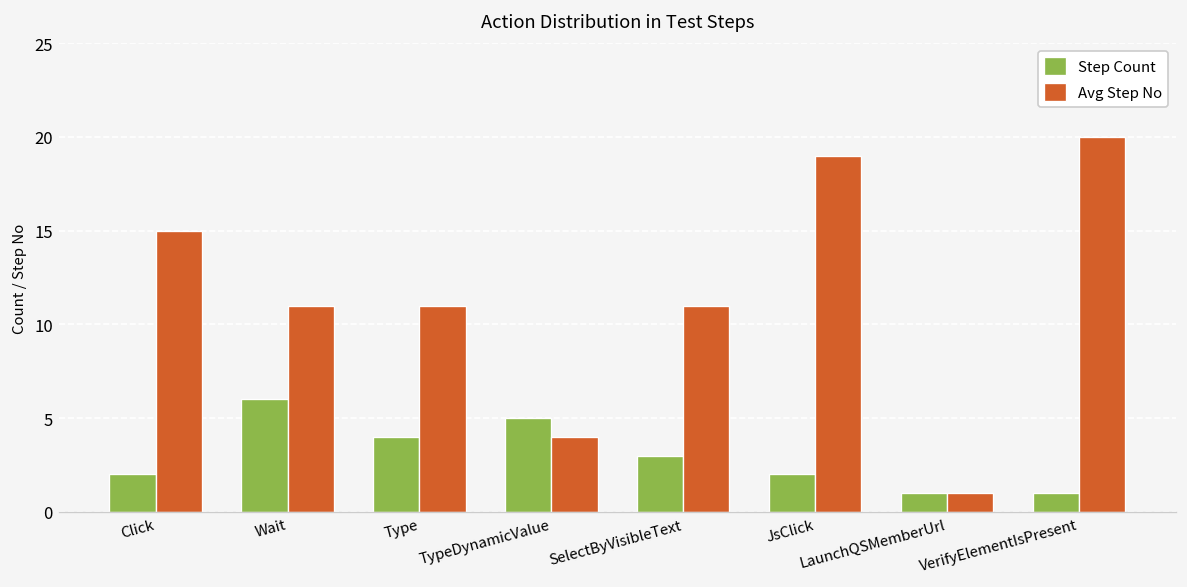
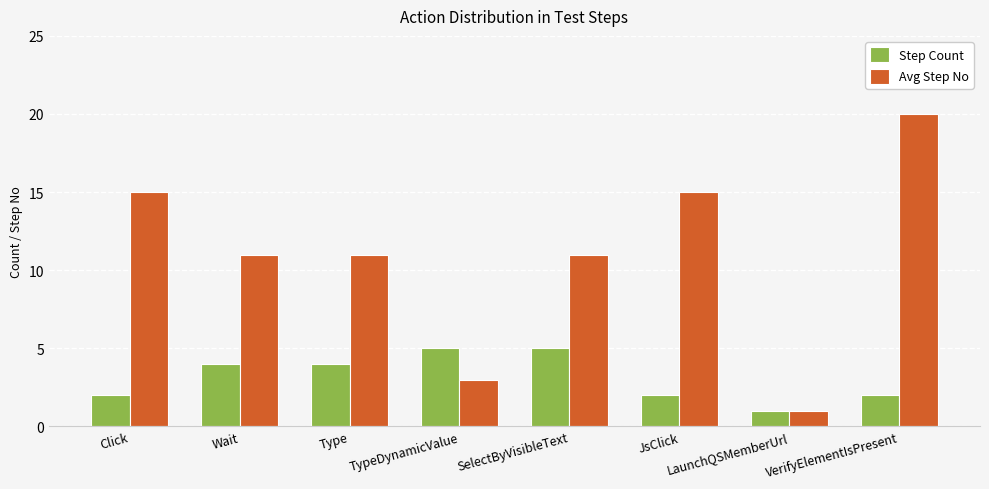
  {
    "Step Count": {
      "Click": 2,
-     "Wait": 6,
+     "Wait": 4,
      "Type": 4,
      "TypeDynamicValue": 5,
-     "SelectByVisibleText": 3,
+     "SelectByVisibleText": 5,
      "JsClick": 2,
      "LaunchQSMemberUrl": 1,
-     "VerifyElementIsPresent": 1
+     "VerifyElementIsPresent": 2
    },
    "Avg Step No": {
      "Click": 15,
      "Wait": 11,
      "Type": 11,
-     "TypeDynamicValue": 4,
+     "TypeDynamicValue": 3,
      "SelectByVisibleText": 11,
-     "JsClick": 19,
+     "JsClick": 15,
      "LaunchQSMemberUrl": 1,
      "VerifyElementIsPresent": 20
    }
  }
